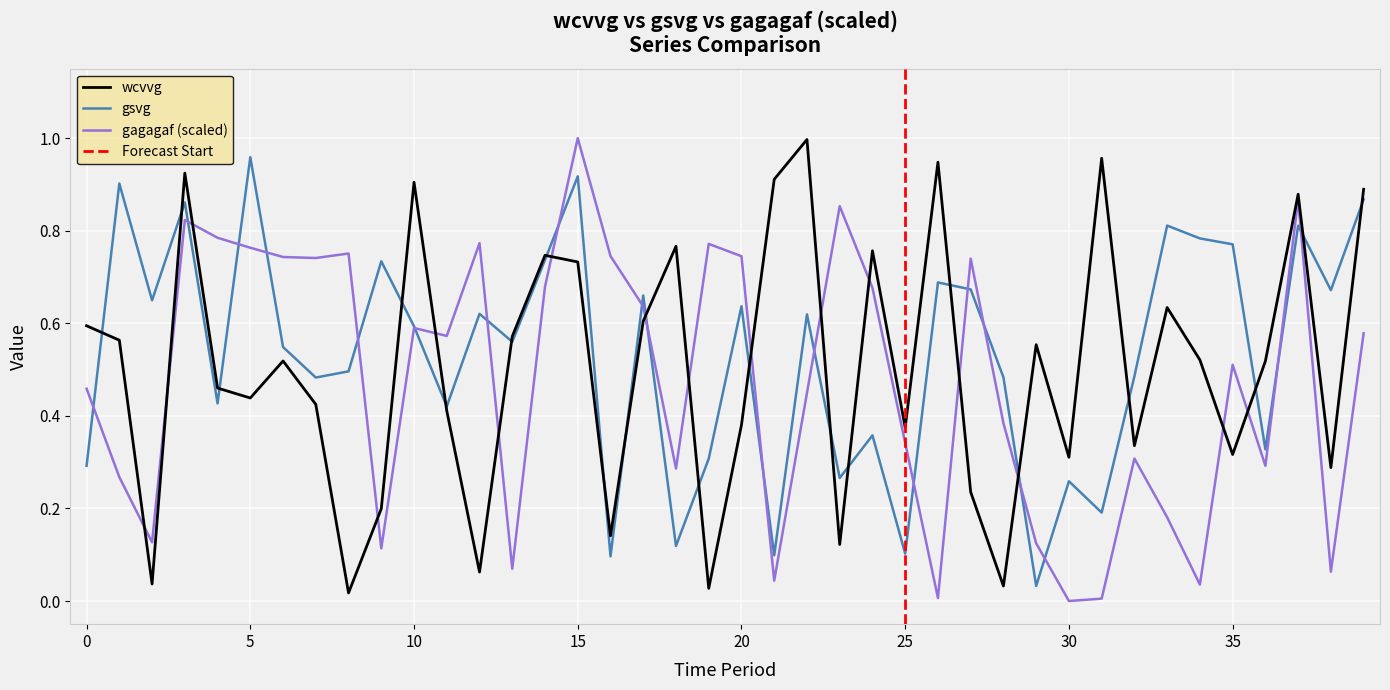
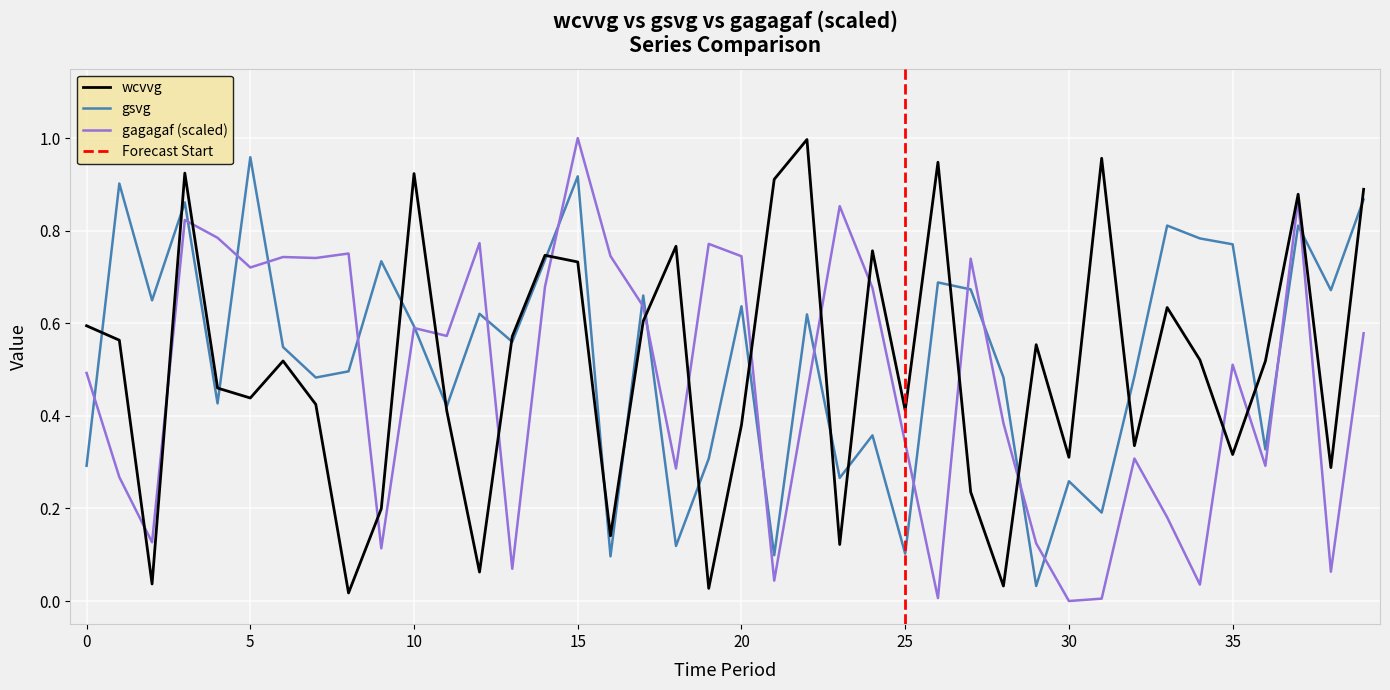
  {
    "wcvvg": {
      "0": 0.59,
      "5": 0.44,
-     "10": 0.90,
+     "10": 0.92,
      "15": 0.73,
      "20": 0.38,
-     "25": 0.37,
+     "25": 0.41,
      "30": 0.31,
      "35": 0.32
    },
    "gsvg": {
      "0": 0.29,
      "5": 0.96,
      "15": 0.92,
      "20": 0.64,
      "25": 0.10,
      "30": 0.26,
      "35": 0.77
    },
    "gagagaf (scaled)": {
-     "0": 0.46,
-     "5": 0.76,
+     "0": 0.49,
+     "5": 0.72,
      "15": 1.00,
      "20": 0.74,
      "25": 0.34,
      "30": 0.00,
      "35": 0.51
    }
  }
